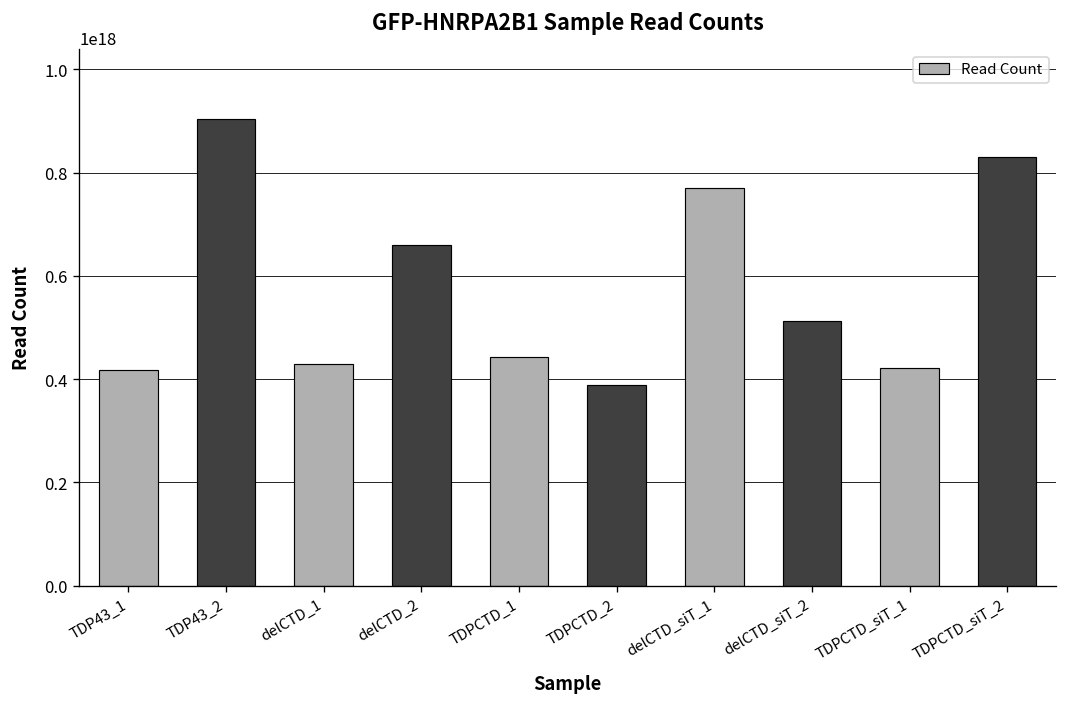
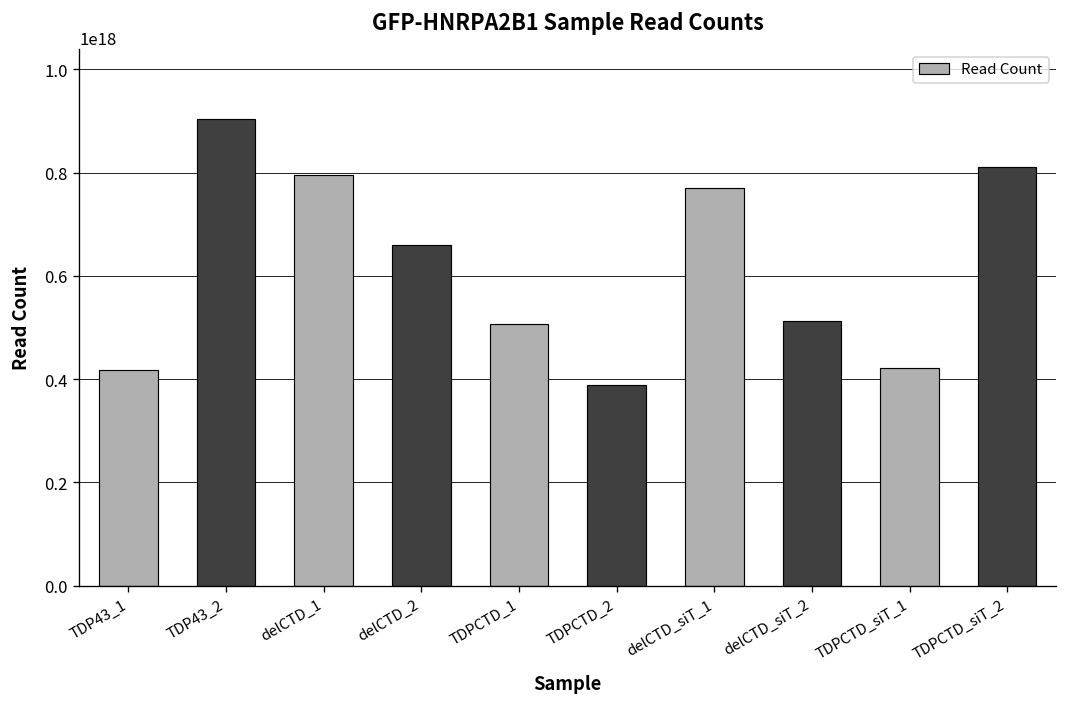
  {
    "TDP43_1": 420000000000000000,
    "TDP43_2": 900000000000000000,
-   "delCTD_1": 430000000000000000,
+   "delCTD_1": 800000000000000000,
    "delCTD_2": 660000000000000000,
-   "TDPCTD_1": 440000000000000000,
+   "TDPCTD_1": 510000000000000000,
    "TDPCTD_2": 390000000000000000,
    "delCTD_siT_1": 770000000000000000,
    "delCTD_siT_2": 510000000000000000,
    "TDPCTD_siT_1": 420000000000000000,
-   "TDPCTD_siT_2": 830000000000000000
+   "TDPCTD_siT_2": 810000000000000000
  }
